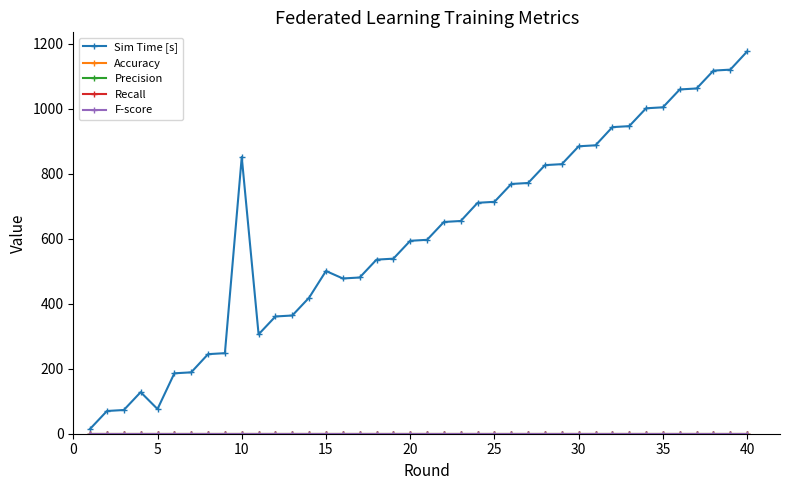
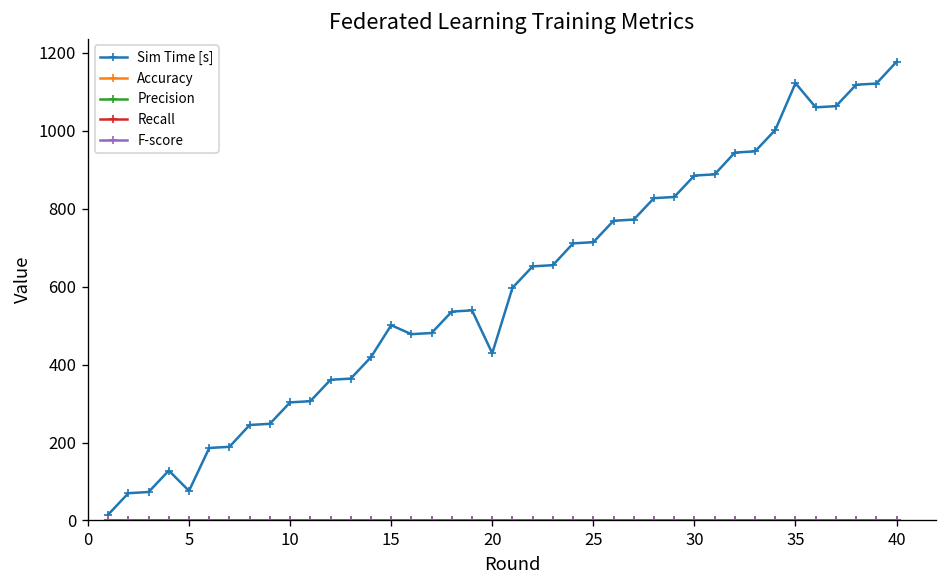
  {
    "Sim Time [s]": {
      "5": 80,
-     "10": 850,
+     "10": 300,
      "15": 500,
-     "20": 590,
+     "20": 430,
      "25": 710,
      "30": 890,
-     "35": 1010,
+     "35": 1120,
      "40": 1180
    },
    "F-score": {
      "5": 0,
      "10": 0,
      "15": 0,
      "20": 0,
      "25": 0,
      "30": 0,
      "35": 0,
      "40": 0
    }
  }
